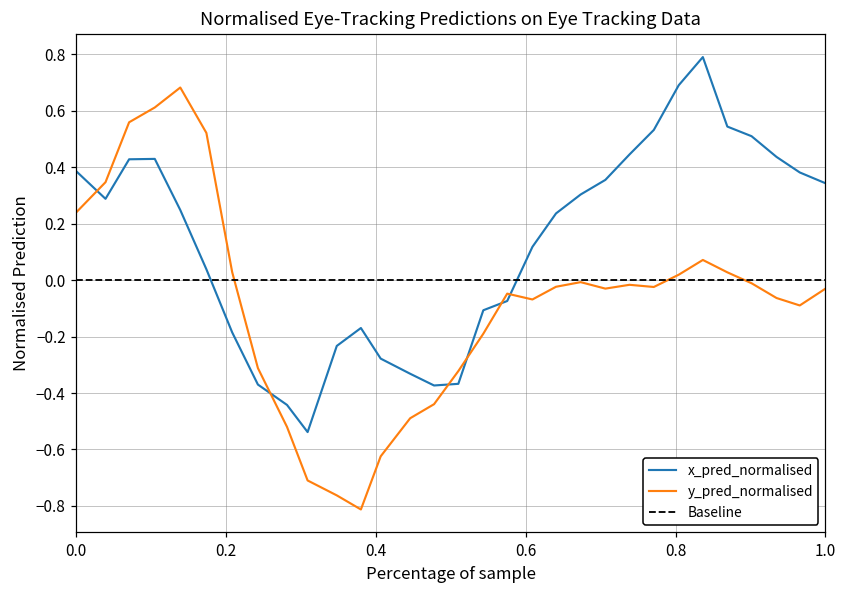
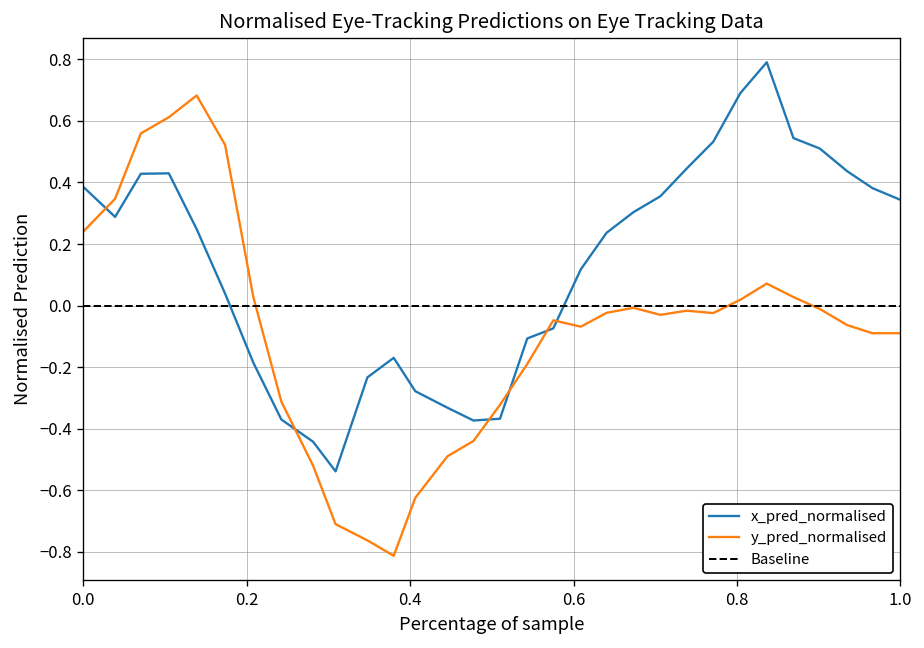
  {
    "x_pred_normalised": {
      "0.0": 0.39,
      "1.0": 0.34
    },
    "y_pred_normalised": {
      "0.0": 0.24,
-     "1.0": -0.03
+     "1.0": -0.09
    }
  }
